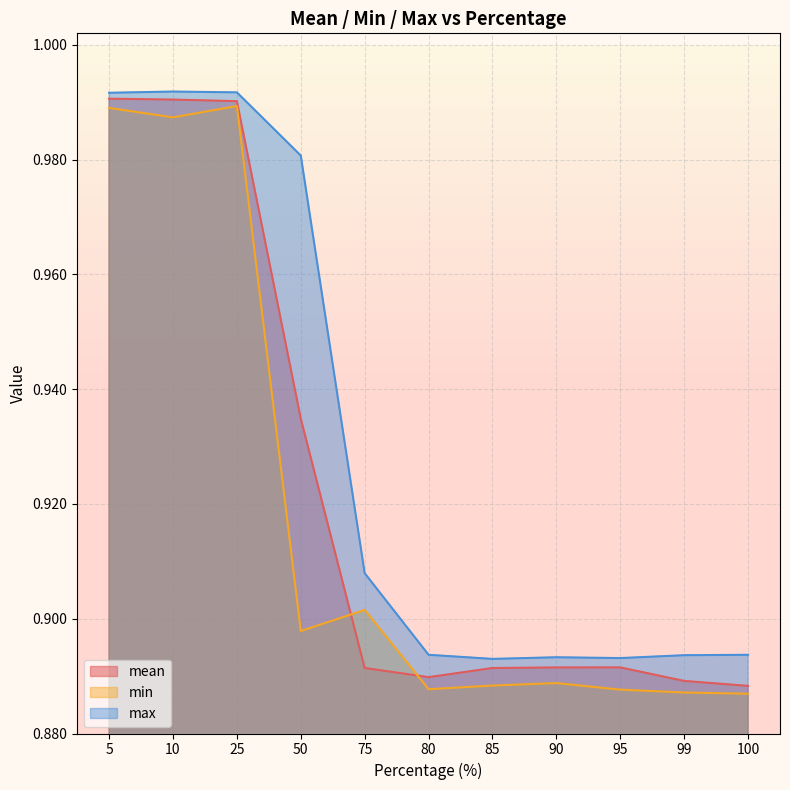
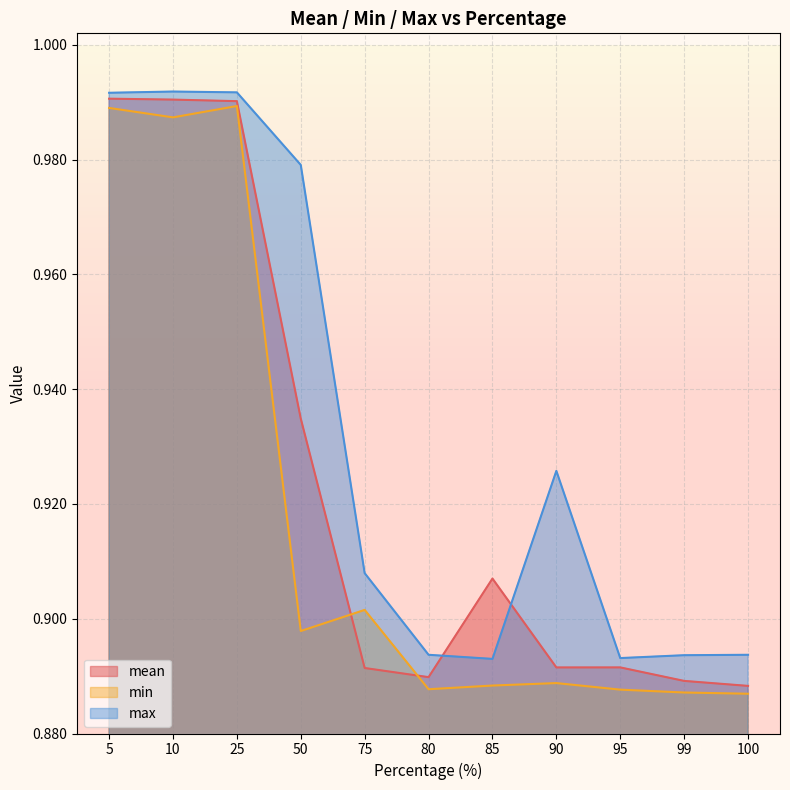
  {
    "mean": {
      "5": 0.991,
      "10": 0.990,
      "25": 0.990,
      "50": 0.935,
      "75": 0.891,
      "80": 0.890,
-     "85": 0.891,
+     "85": 0.907,
      "90": 0.892,
      "95": 0.892,
      "99": 0.889,
      "100": 0.888
    },
    "min": {
      "5": 0.989,
      "10": 0.987,
      "25": 0.989,
      "50": 0.898,
      "75": 0.902,
      "80": 0.888,
      "85": 0.888,
      "90": 0.889,
      "95": 0.888,
      "99": 0.887,
      "100": 0.887
    },
    "max": {
      "5": 0.992,
      "10": 0.992,
      "25": 0.992,
-     "50": 0.981,
+     "50": 0.979,
      "75": 0.908,
      "80": 0.894,
      "85": 0.893,
-     "90": 0.893,
+     "90": 0.926,
      "95": 0.893,
      "99": 0.894,
      "100": 0.894
    }
  }
